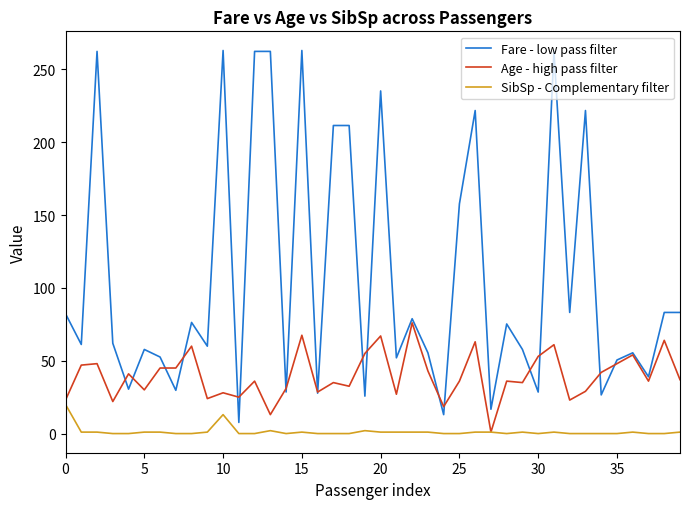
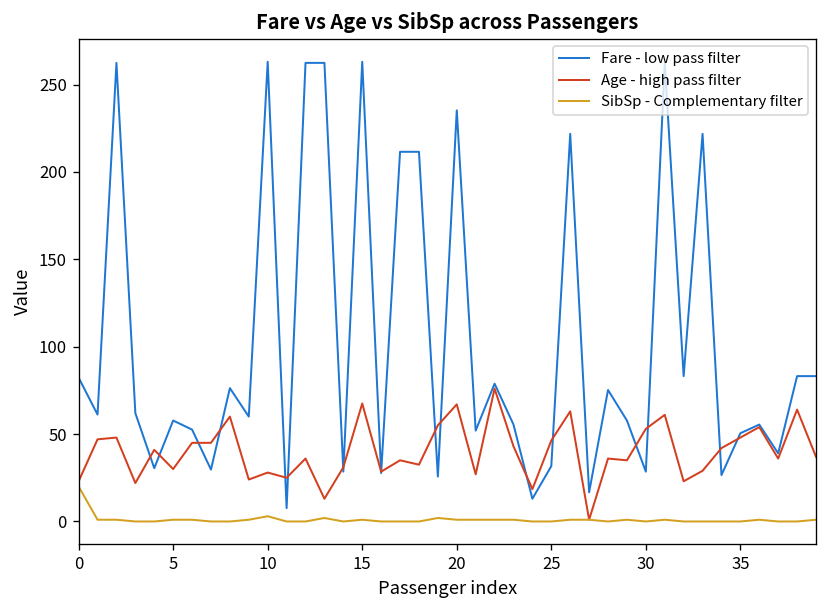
  {
    "Fare - low pass filter": {
      "0": 82,
      "5": 58,
      "10": 263,
      "15": 263,
      "20": 235,
-     "25": 158,
+     "25": 32,
      "30": 29,
      "35": 50
    },
    "Age - high pass filter": {
      "0": 23,
      "5": 30,
      "10": 28,
      "15": 68,
      "20": 67,
-     "25": 36,
+     "25": 46,
      "30": 53,
      "35": 48
    },
    "SibSp - Complementary filter": {
      "0": 20,
      "5": 1,
-     "10": 13,
+     "10": 3,
      "15": 1,
      "20": 1,
      "25": 0,
      "30": 0,
      "35": 0
    }
  }
